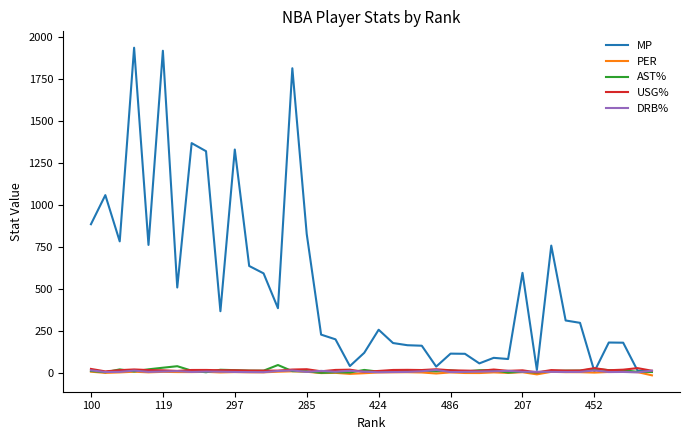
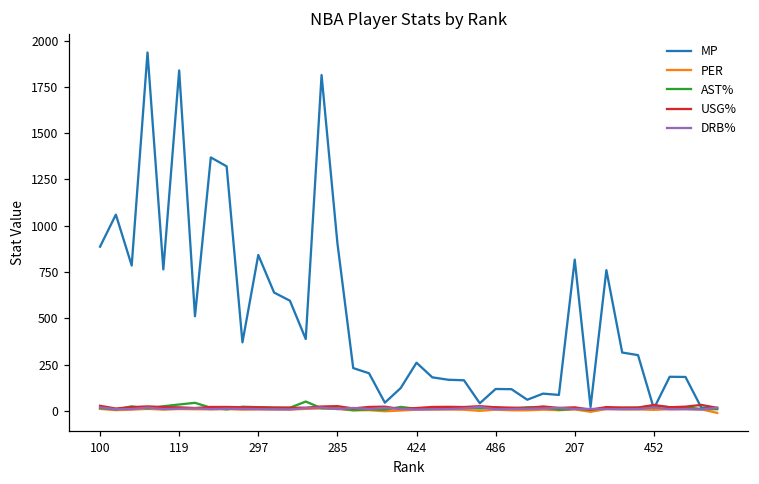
  {
    "MP": {
      "100": 890,
-     "119": 1920,
-     "297": 1330,
-     "285": 830,
+     "119": 1840,
+     "297": 840,
+     "285": 910,
      "424": 260,
      "486": 120,
-     "207": 600
+     "207": 820
    },
    "AST%": {
      "119": 30
    }
  }
